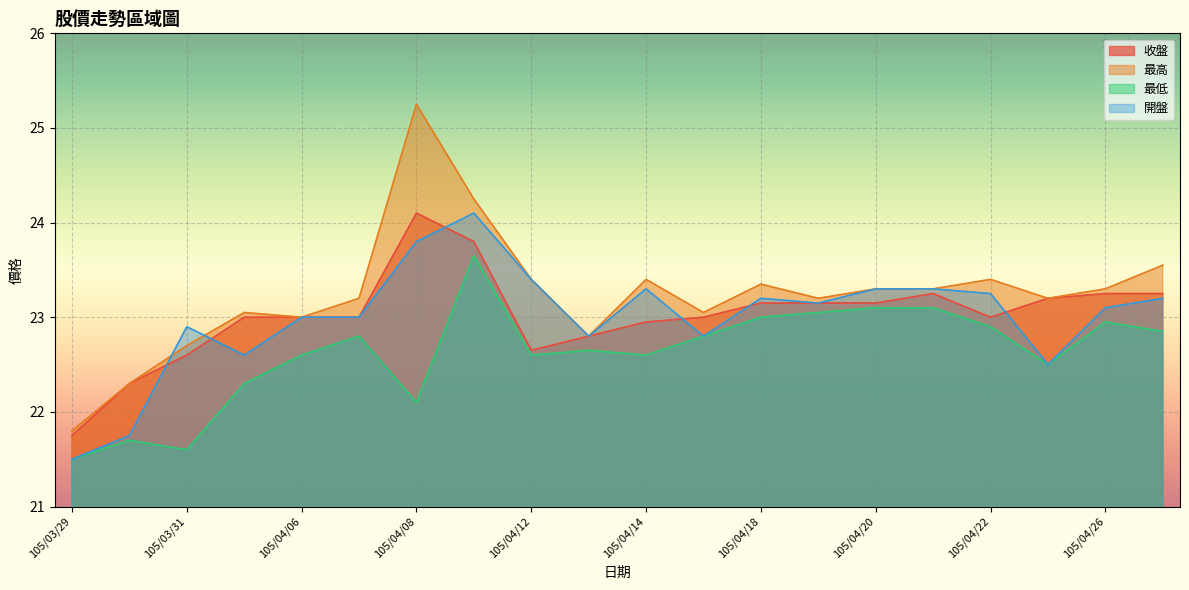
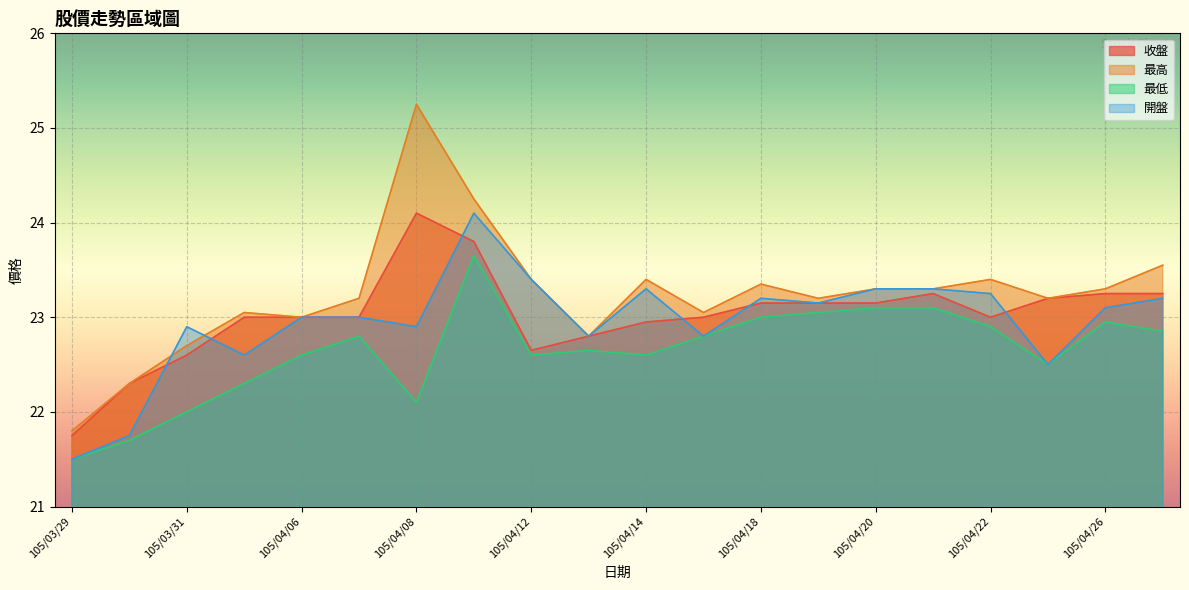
  {
    "最低": {
-     "105/03/31": 21.6,
+     "105/03/31": 22.0,
      "105/04/06": 22.6,
      "105/04/08": 22.1,
      "105/04/12": 22.6,
      "105/04/14": 22.6,
      "105/04/18": 23.0,
      "105/04/20": 23.1,
      "105/04/22": 22.9,
      "105/04/26": 23.0
    },
    "開盤": {
      "105/03/31": 22.9,
-     "105/04/08": 23.8,
+     "105/04/08": 22.9,
      "105/04/14": 23.3,
      "105/04/18": 23.2,
      "105/04/22": 23.3,
      "105/04/26": 23.1
    }
  }
